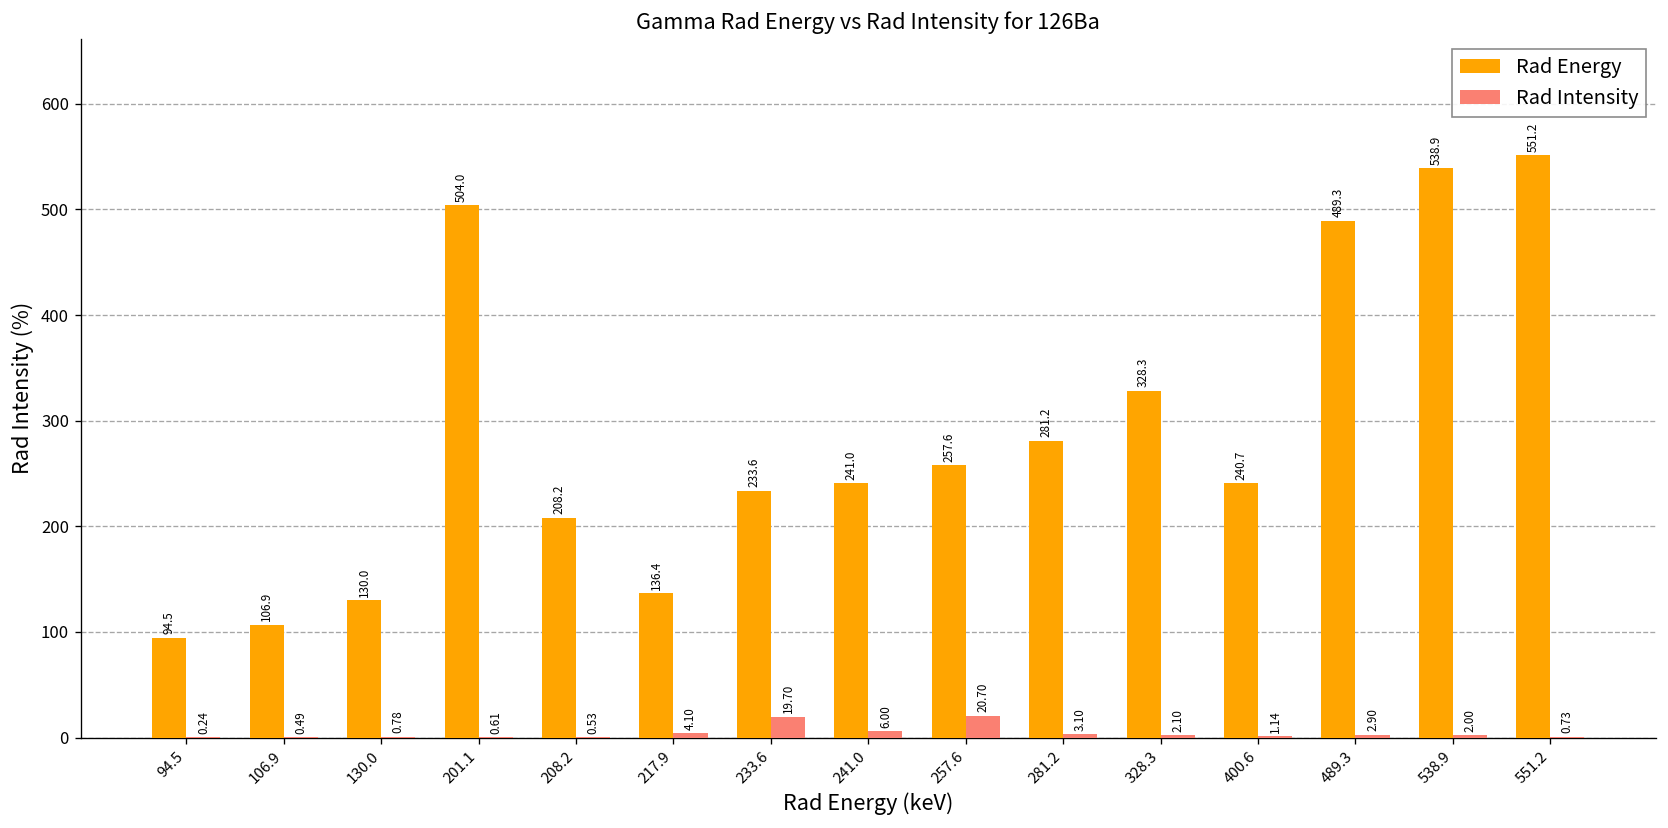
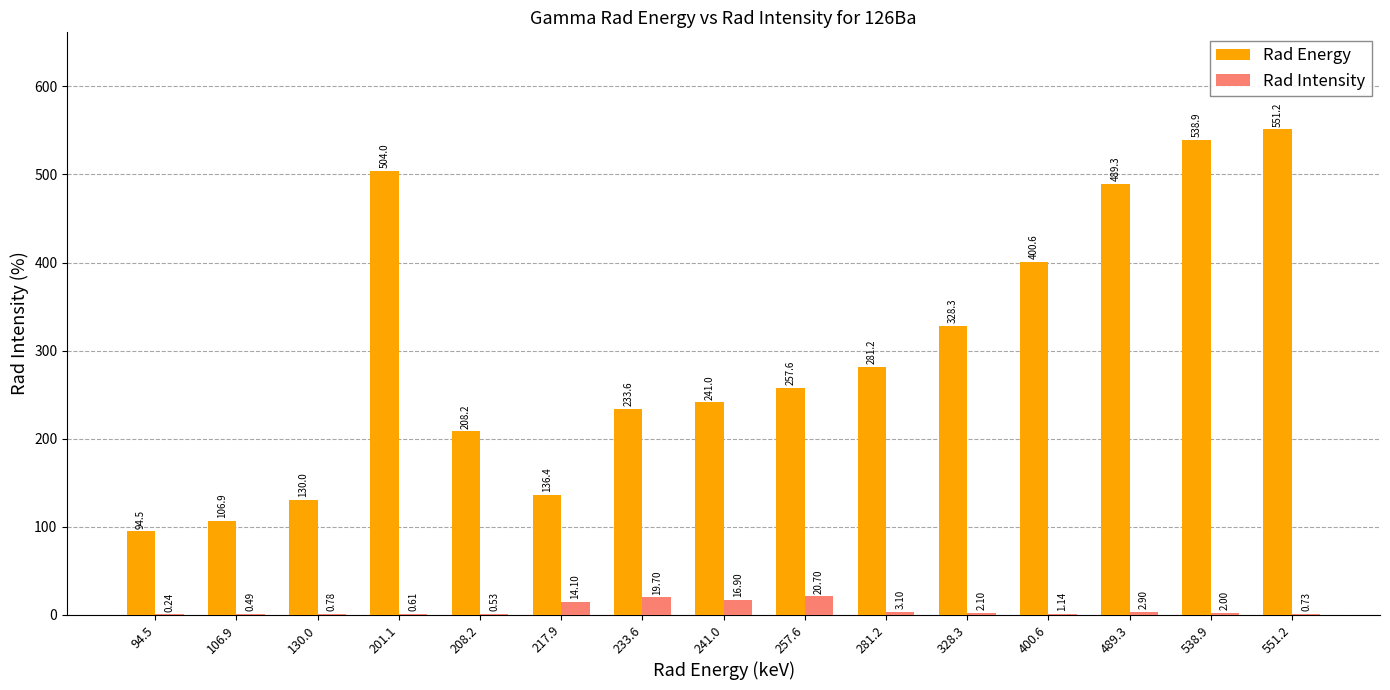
  {
    "Rad Energy": {
      "94.5": 94.5,
      "106.9": 106.9,
      "130.0": 130.0,
      "201.1": 504.0,
      "208.2": 208.2,
      "217.9": 136.4,
      "233.6": 233.6,
      "241.0": 241.0,
      "257.6": 257.6,
      "281.2": 281.2,
      "328.3": 328.3,
-     "400.6": 240.7,
+     "400.6": 400.6,
      "489.3": 489.3,
      "538.9": 538.9,
      "551.2": 551.2
    },
    "Rad Intensity": {
      "94.5": 0.24,
      "106.9": 0.49,
      "130.0": 0.78,
      "201.1": 0.61,
      "208.2": 0.53,
-     "217.9": 4.10,
+     "217.9": 14.10,
      "233.6": 19.70,
-     "241.0": 6.00,
+     "241.0": 16.90,
      "257.6": 20.70,
      "281.2": 3.10,
      "328.3": 2.10,
      "400.6": 1.14,
      "489.3": 2.90,
      "538.9": 2.00,
      "551.2": 0.73
    }
  }
